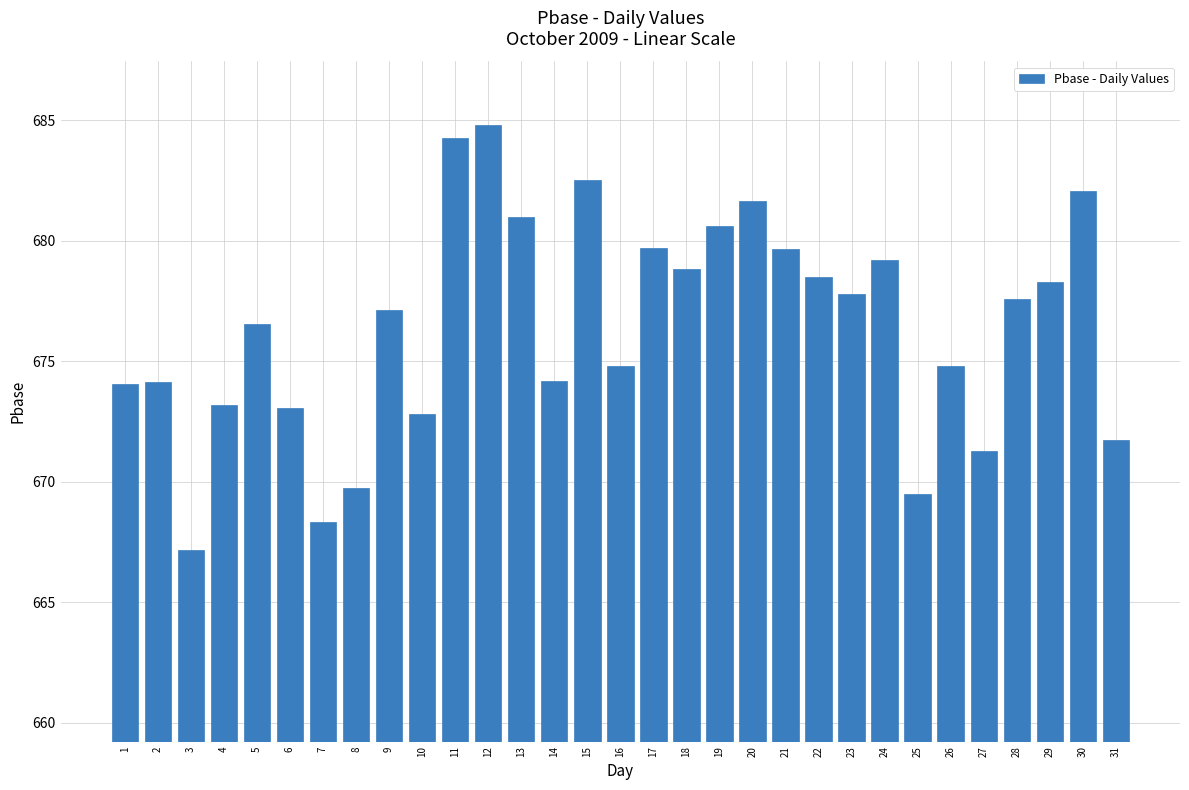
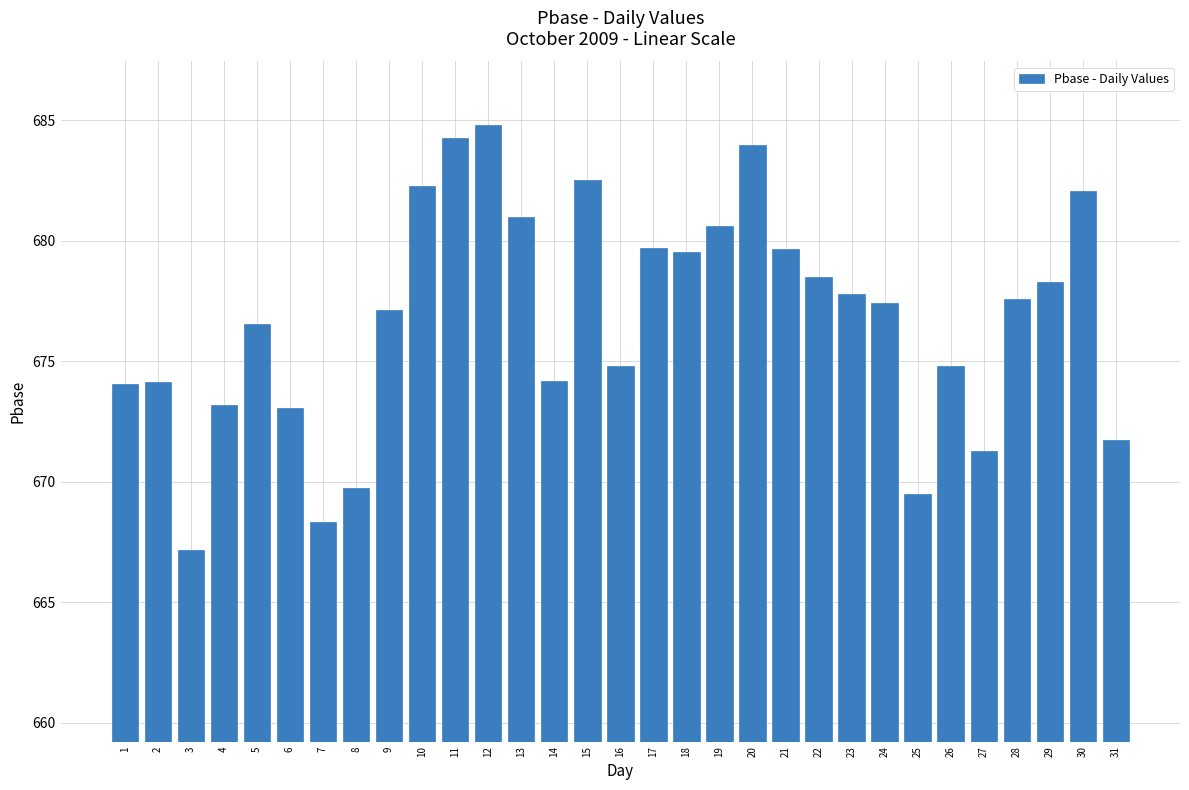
  {
    "1": 674.1,
    "2": 674.1,
    "3": 667.2,
    "4": 673.2,
    "5": 676.5,
    "6": 673.1,
    "7": 668.3,
    "8": 669.8,
    "9": 677.1,
-   "10": 672.8,
+   "10": 682.3,
    "11": 684.3,
    "12": 684.8,
    "13": 681.0,
    "14": 674.2,
    "15": 682.5,
    "16": 674.8,
    "17": 679.7,
-   "18": 678.8,
+   "18": 679.6,
    "19": 680.6,
-   "20": 681.7,
+   "20": 684.0,
    "21": 679.7,
    "22": 678.5,
    "23": 677.8,
-   "24": 679.2,
+   "24": 677.4,
    "25": 669.5,
    "26": 674.8,
    "27": 671.3,
    "28": 677.6,
    "29": 678.3,
    "30": 682.1,
    "31": 671.8
  }
